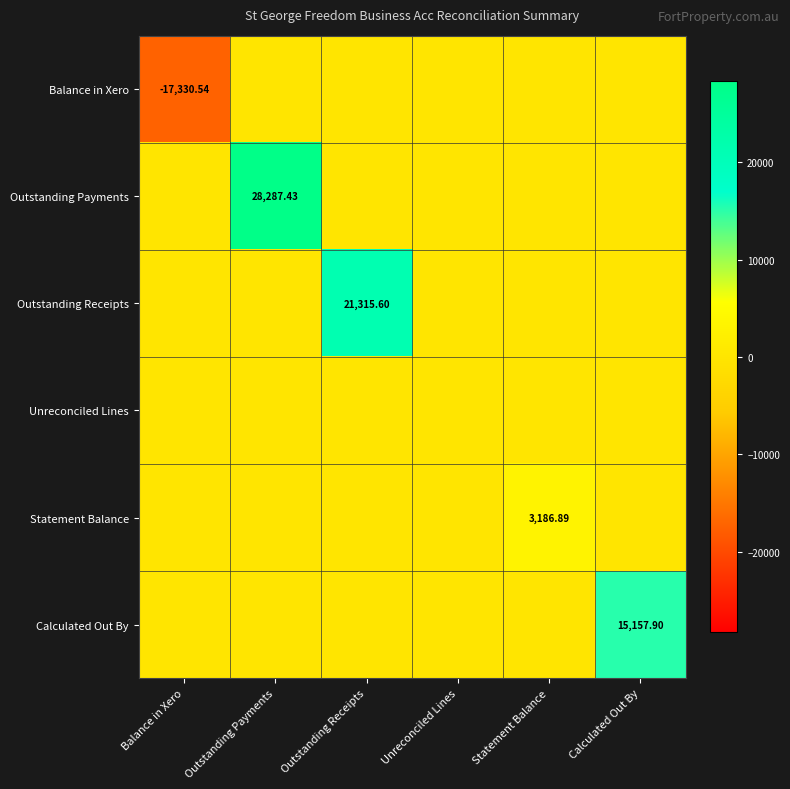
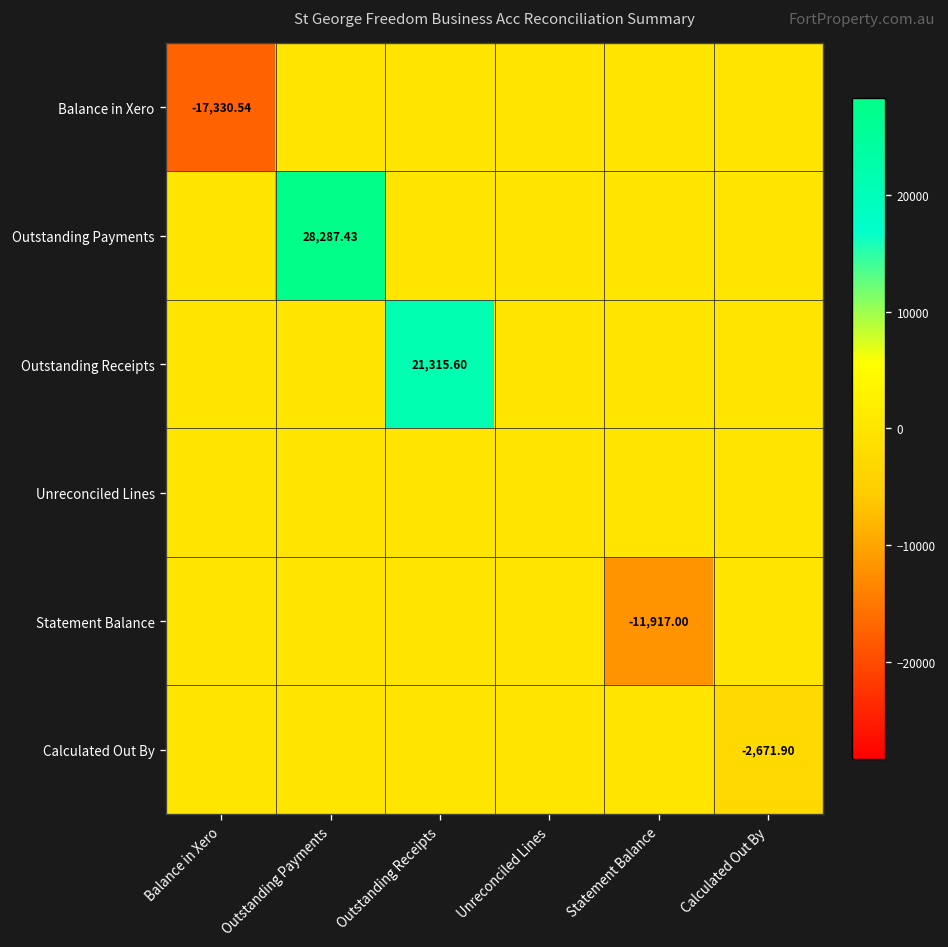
  {
    "Balance in Xero": {
      "Balance in Xero": "-17,330.54"
    },
    "Outstanding Payments": {
      "Outstanding Payments": "28,287.43"
    },
    "Outstanding Receipts": {
      "Outstanding Receipts": "21,315.60"
    },
    "Statement Balance": {
-     "Statement Balance": "3,186.89"
+     "Statement Balance": "-11,917.00"
    },
    "Calculated Out By": {
-     "Calculated Out By": "15,157.90"
+     "Calculated Out By": "-2,671.90"
    }
  }
